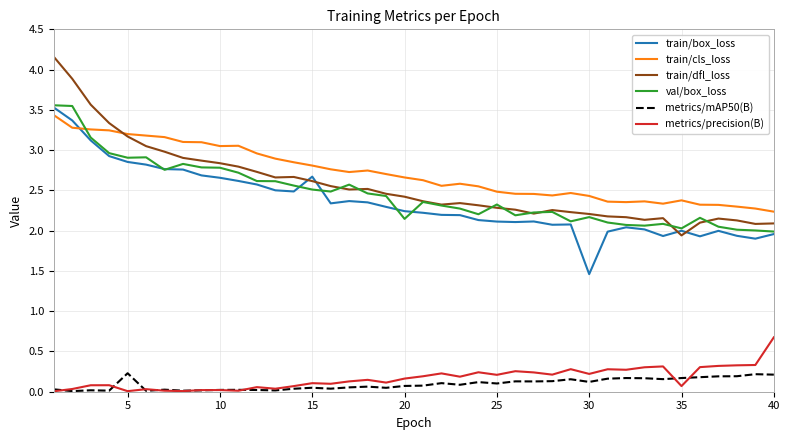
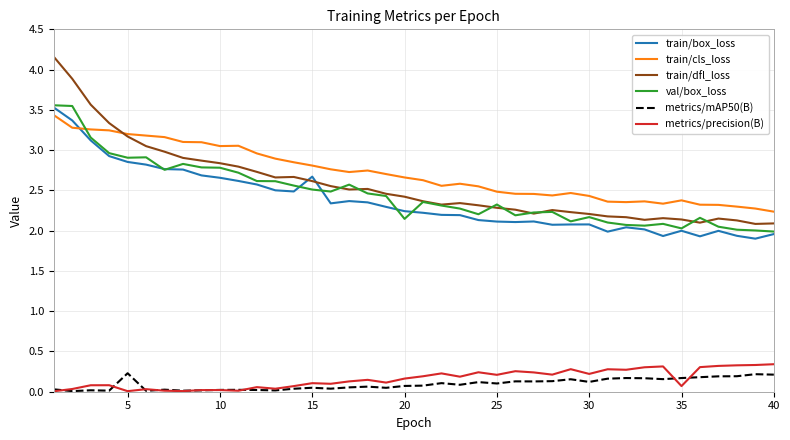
  {
    "train/box_loss": {
      "5": 2.9,
      "10": 2.7,
      "15": 2.7,
      "20": 2.2,
      "25": 2.1,
-     "30": 1.5
+     "30": 2.1
    },
    "train/cls_loss": {
      "10": 3.1,
      "15": 2.8,
      "20": 2.7,
      "25": 2.5,
      "30": 2.4,
      "35": 2.4,
      "40": 2.2
    },
    "train/dfl_loss": {
      "10": 2.8,
      "15": 2.6,
      "20": 2.4,
      "25": 2.3,
      "30": 2.2,
-     "35": 1.9,
+     "35": 2.1,
      "40": 2.1
    },
    "val/box_loss": {
      "5": 2.9,
      "10": 2.8,
      "15": 2.5,
      "20": 2.1,
      "25": 2.3,
      "30": 2.2
    },
    "metrics/mAP50(B)": {
      "5": 0.2,
      "15": 0.0,
      "20": 0.1,
      "25": 0.1,
      "30": 0.1,
      "35": 0.2,
      "40": 0.2
    },
    "metrics/precision(B)": {
      "5": 0.0,
      "15": 0.1,
      "20": 0.2,
      "25": 0.2,
      "30": 0.2,
      "35": 0.1,
-     "40": 0.7
+     "40": 0.3
    }
  }
